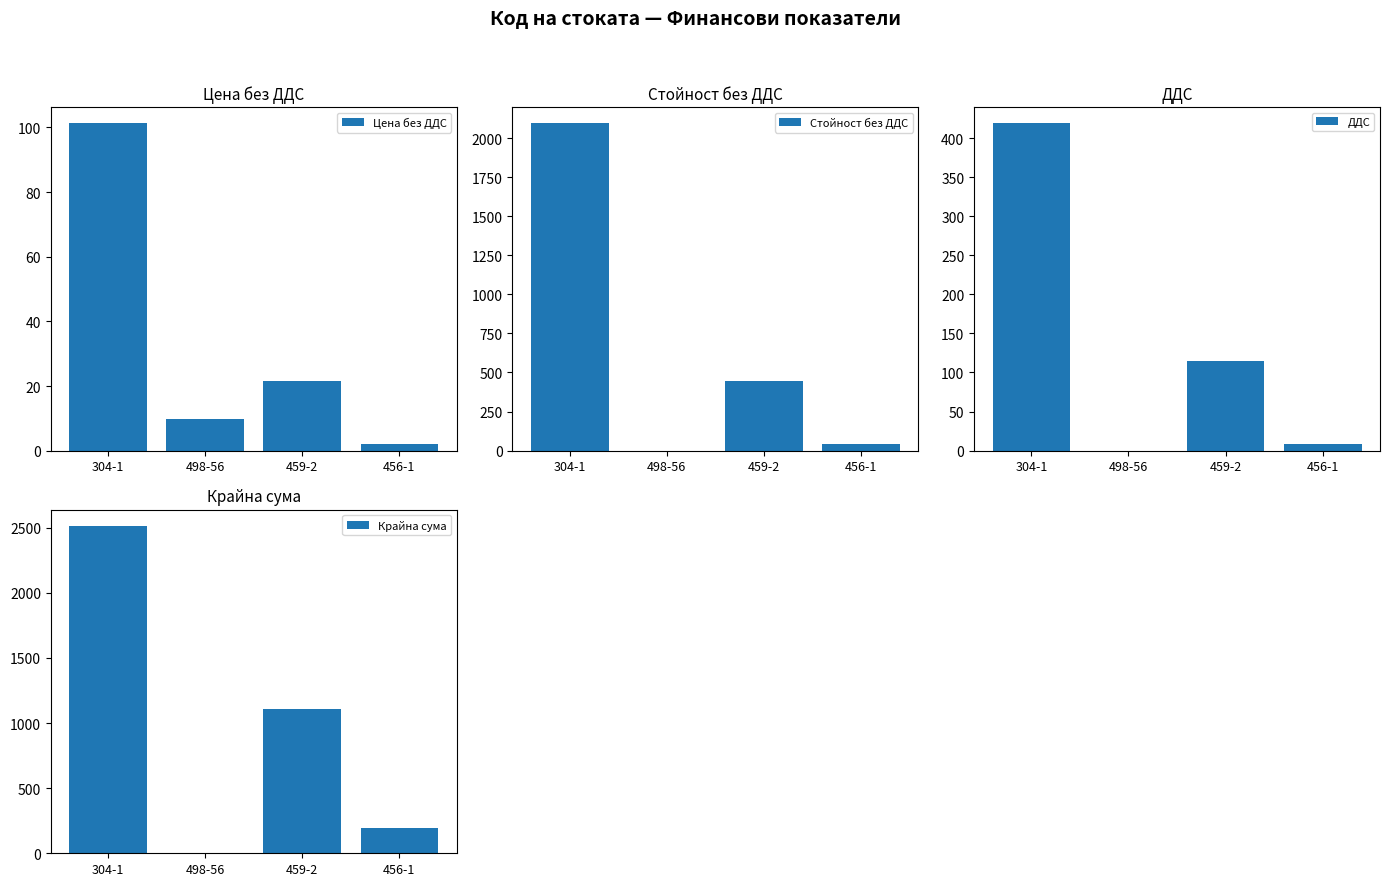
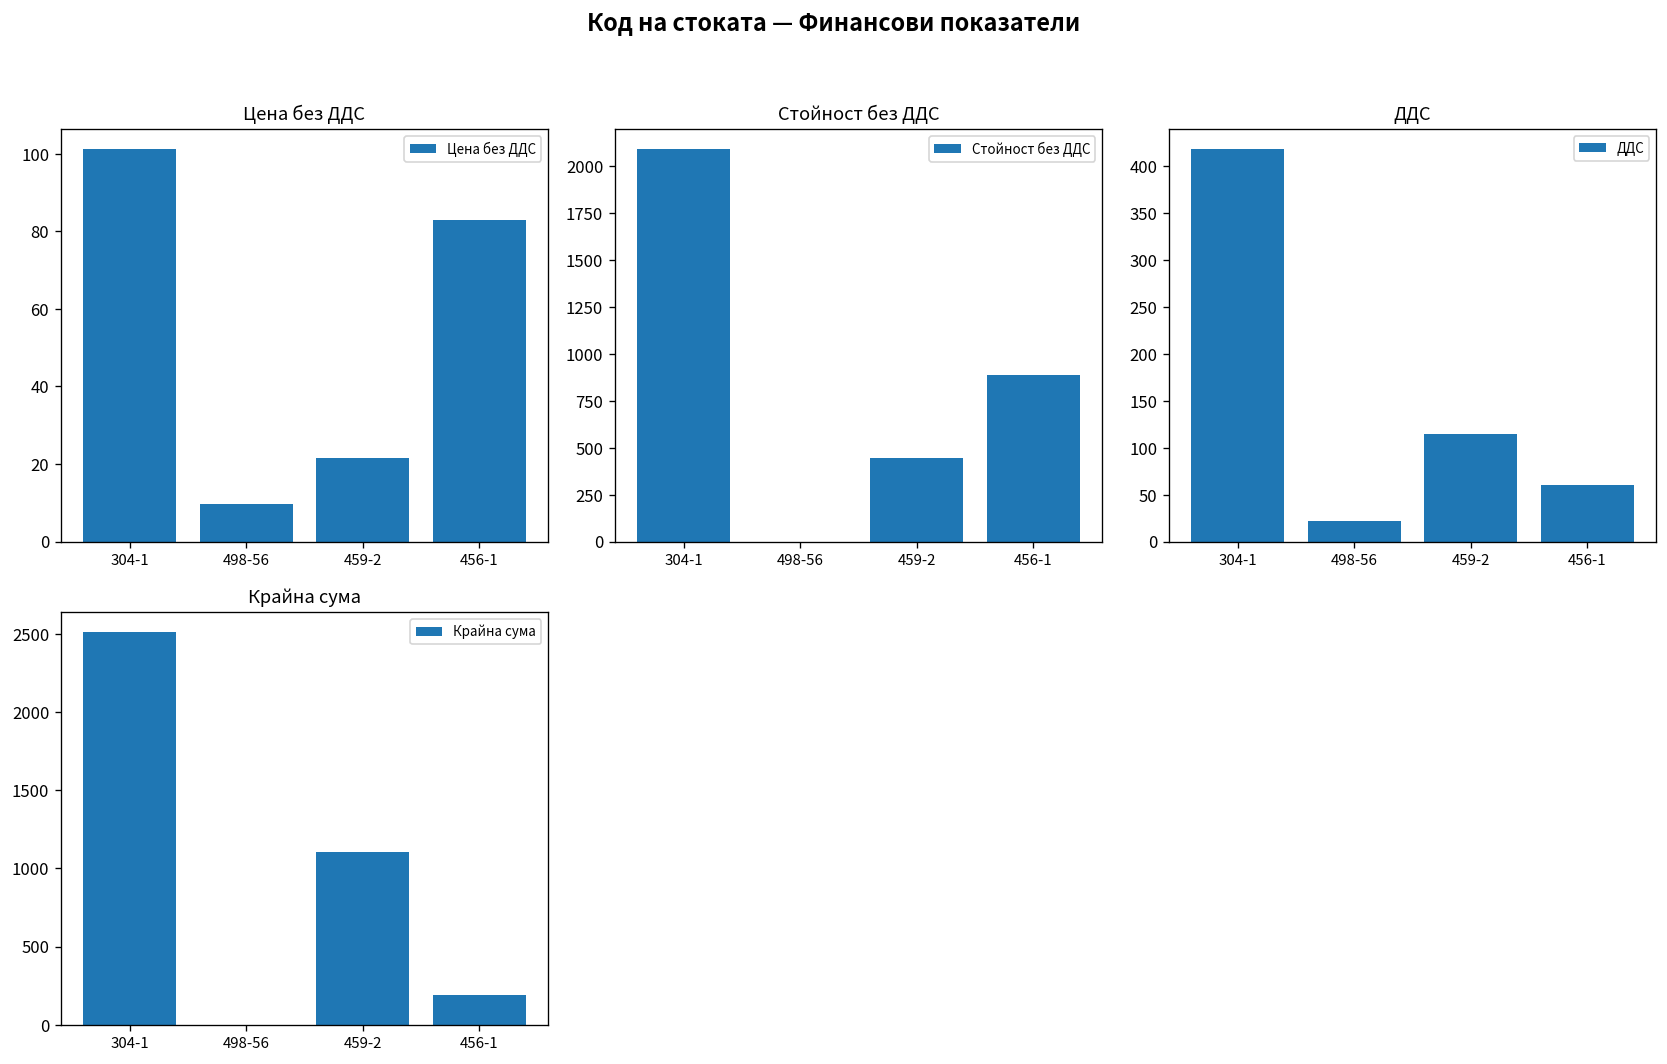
  {
    "Цена без ДДС": {
      "304-1": 101,
      "498-56": 10,
      "459-2": 21,
-     "456-1": 2
+     "456-1": 83
    },
    "Стойност без ДДС": {
      "304-1": 2090,
      "498-56": 0,
      "459-2": 440,
-     "456-1": 40
+     "456-1": 890
    },
    "ДДС": {
      "304-1": 420,
-     "498-56": 0,
+     "498-56": 20,
      "459-2": 110,
-     "456-1": 10
+     "456-1": 60
    },
    "Крайна сума": {
      "304-1": 2510,
      "498-56": 0,
      "459-2": 1110,
      "456-1": 190
    }
  }
